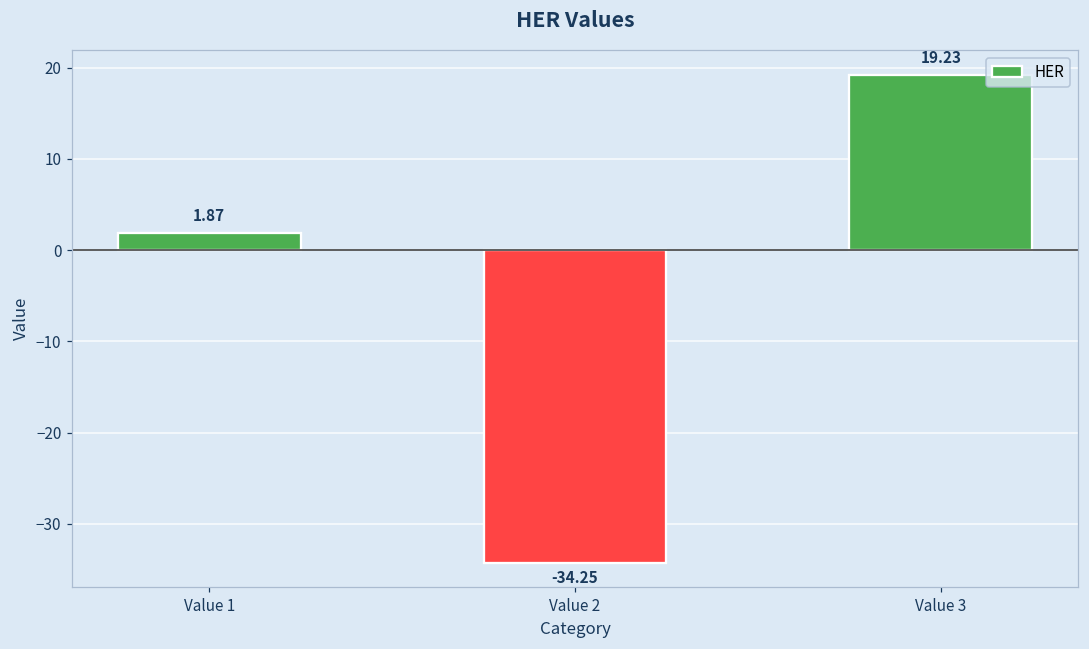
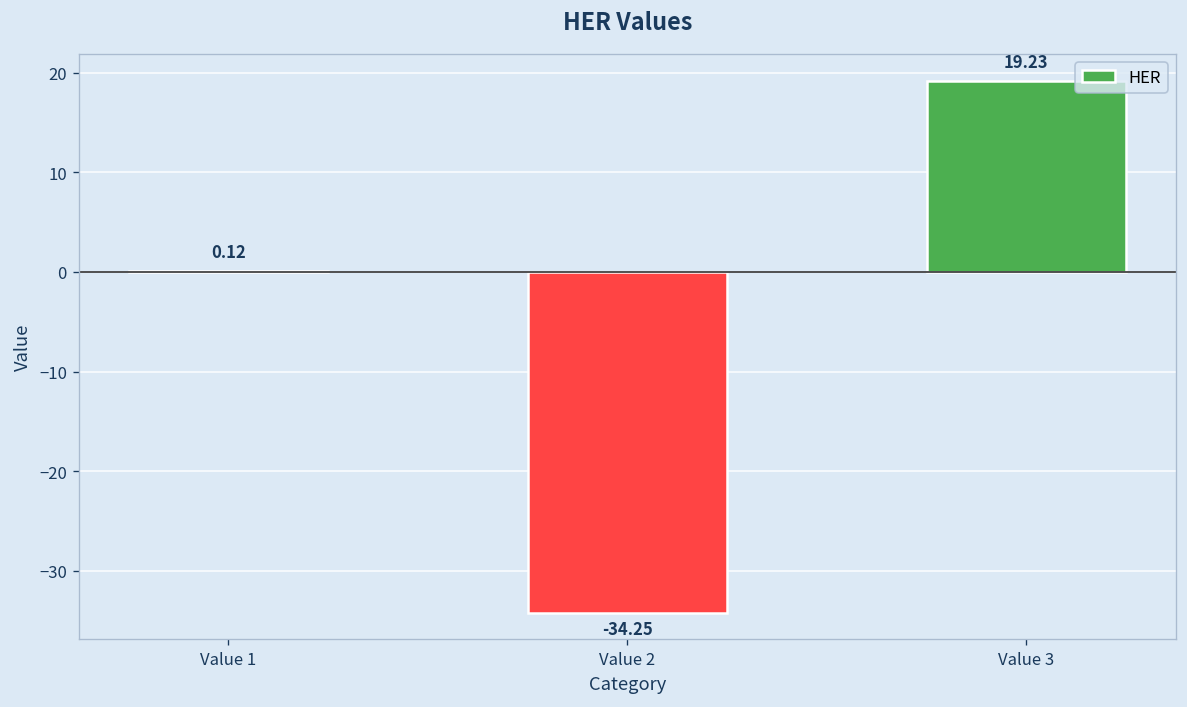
  {
-   "Value 1": 1.87,
+   "Value 1": 0.12,
    "Value 2": -34.25,
    "Value 3": 19.23
  }
